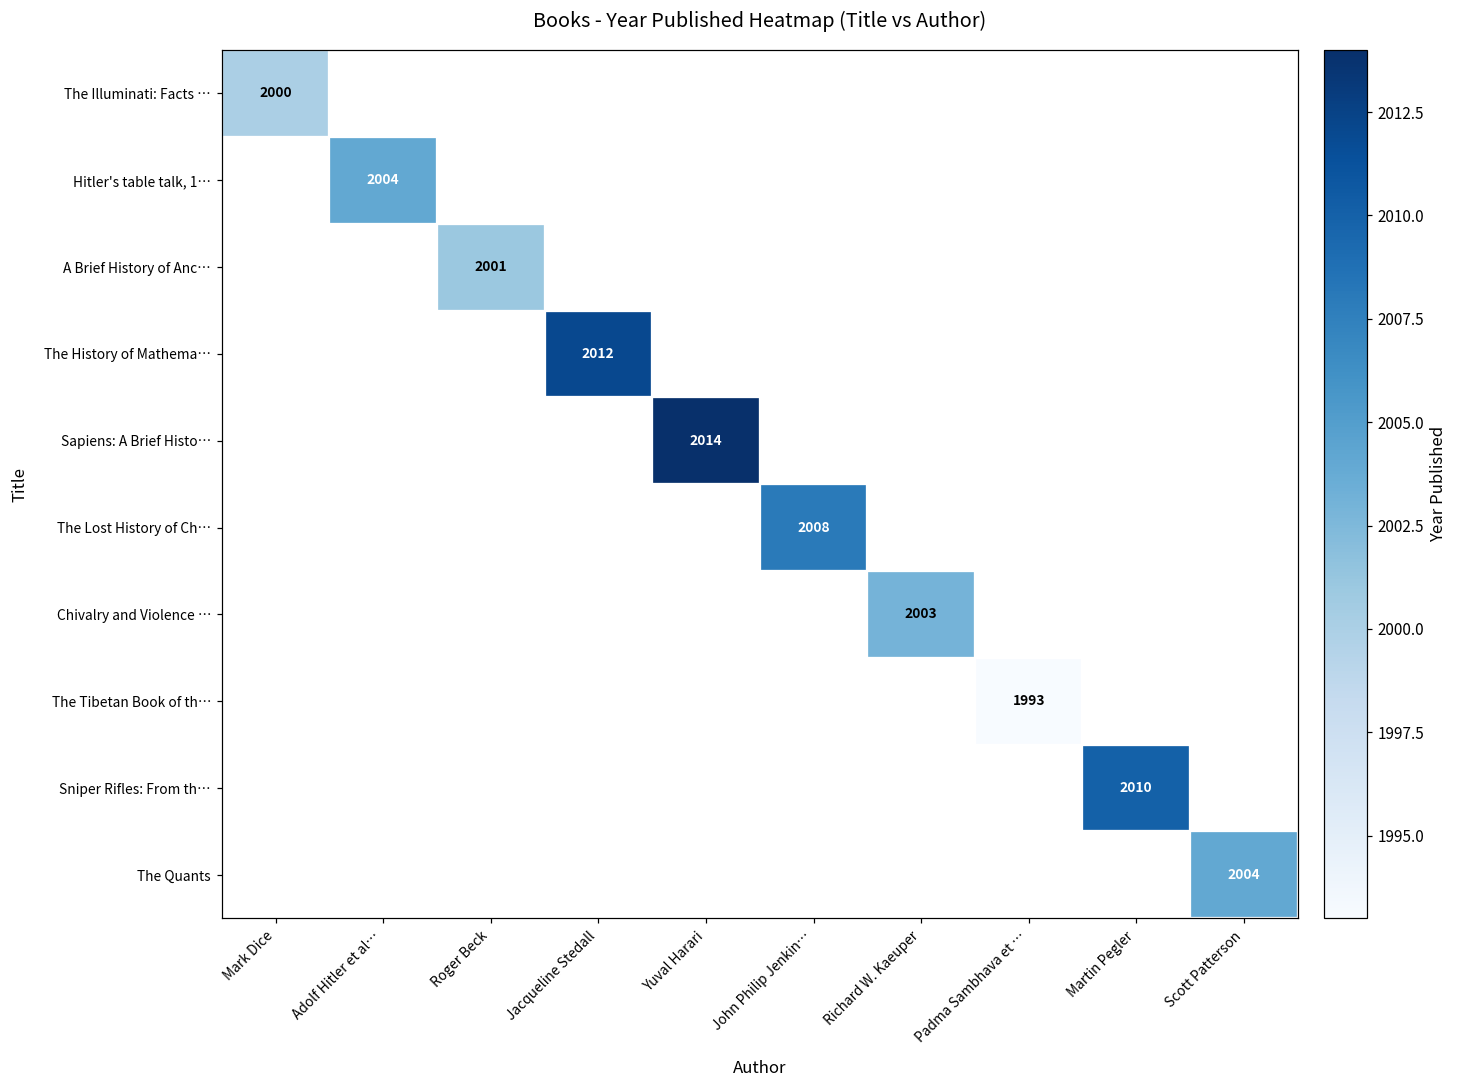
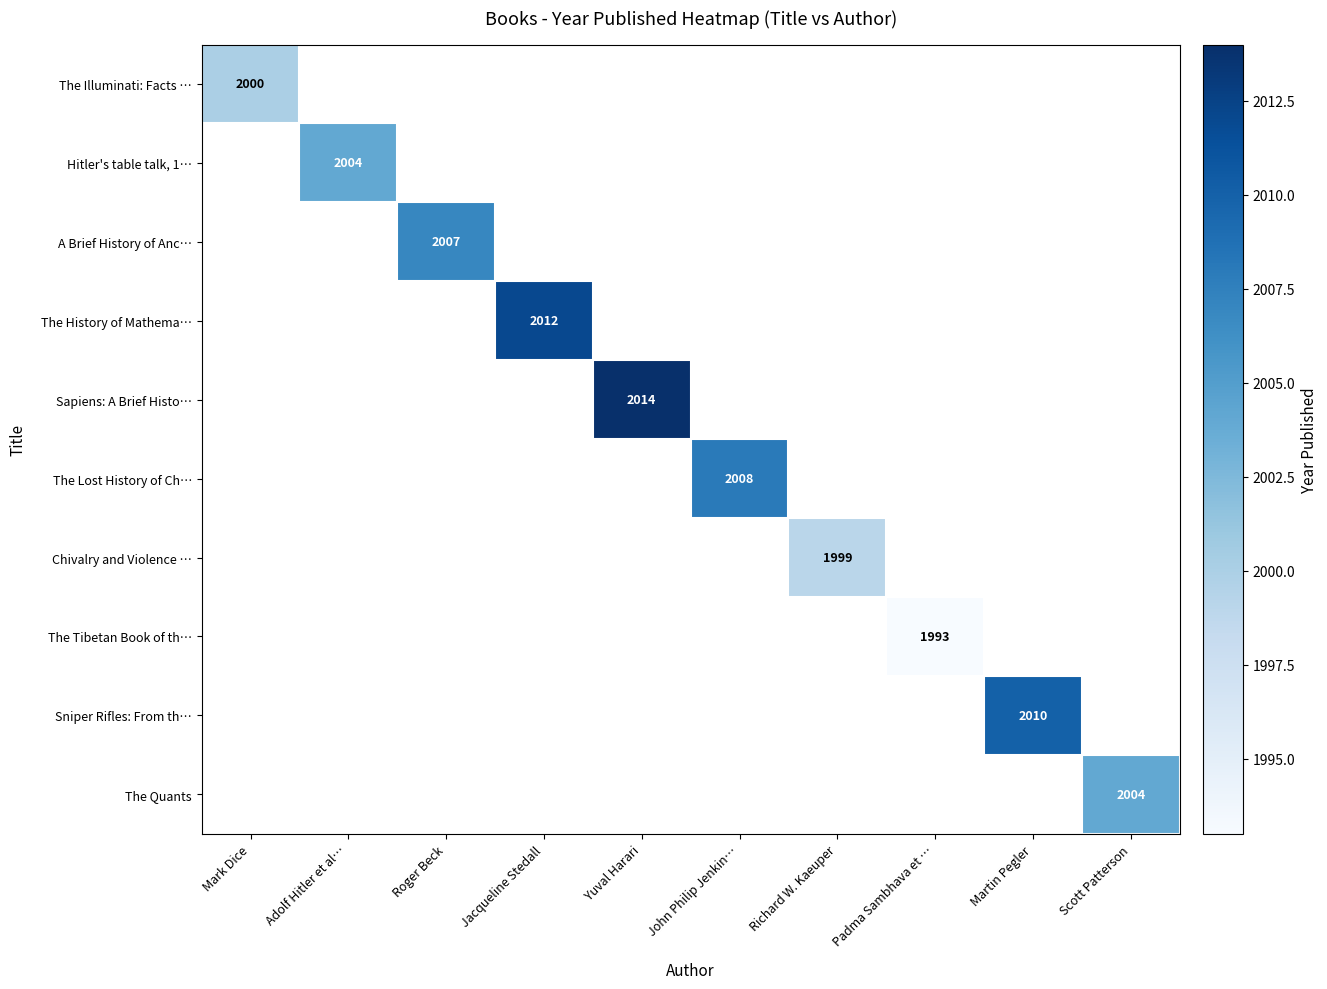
  {
    "The Illuminati: Facts …": {
      "Mark Dice": 2000
    },
    "Hitler's table talk, 1…": {
      "Adolf Hitler et al…": 2004
    },
    "A Brief History of Anc…": {
-     "Roger Beck": 2001
+     "Roger Beck": 2007
    },
    "The History of Mathema…": {
      "Jacqueline Stedall": 2012
    },
    "Sapiens: A Brief Histo…": {
      "Yuval Harari": 2014
    },
    "The Lost History of Ch…": {
      "John Philip Jenkin…": 2008
    },
    "Chivalry and Violence …": {
-     "Richard W. Kaeuper": 2003
+     "Richard W. Kaeuper": 1999
    },
    "The Tibetan Book of th…": {
      "Padma Sambhava et …": 1993
    },
    "Sniper Rifles: From th…": {
      "Martin Pegler": 2010
    },
    "The Quants": {
      "Scott Patterson": 2004
    }
  }
